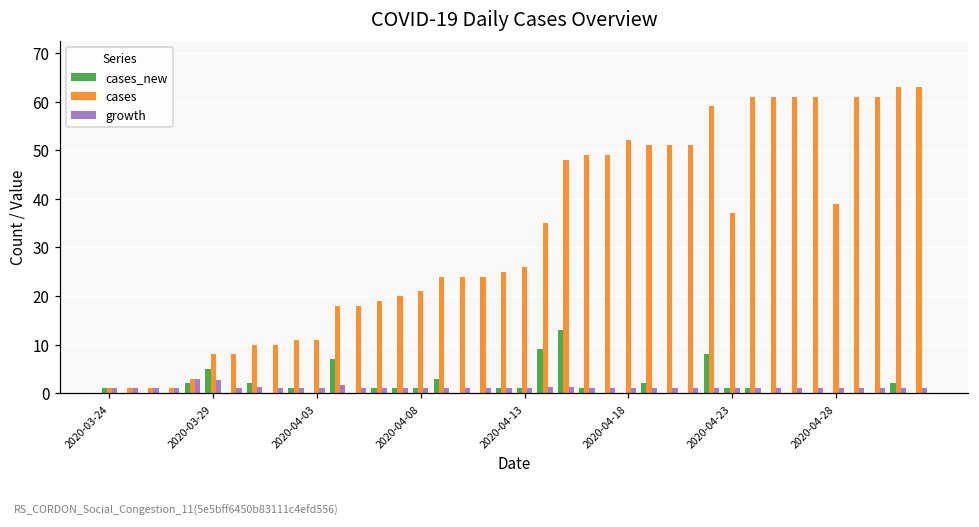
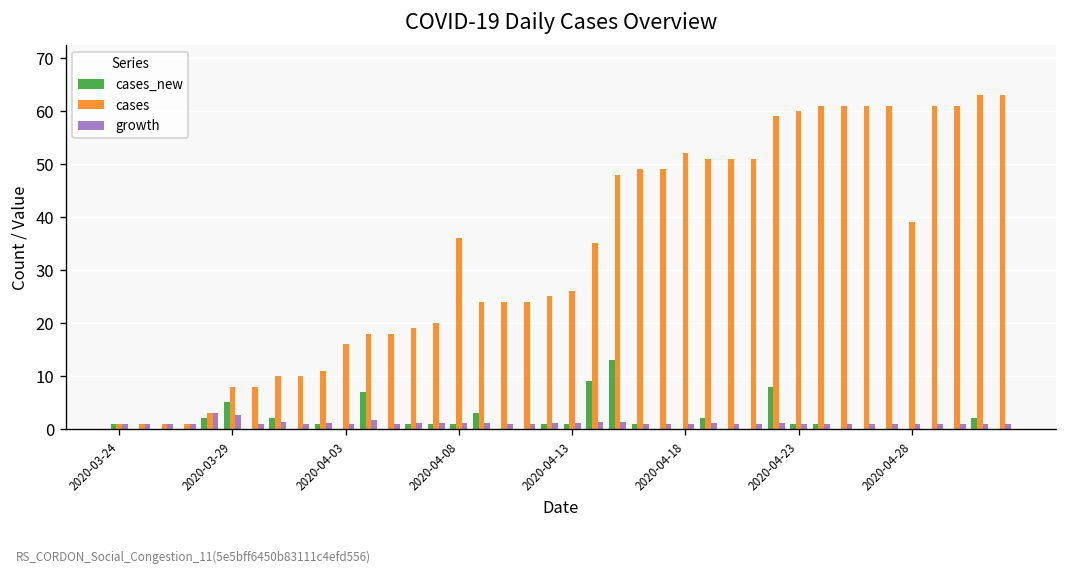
  {
    "cases": {
      "2020-03-24": 1,
      "2020-03-29": 8,
-     "2020-04-03": 11,
-     "2020-04-08": 21,
+     "2020-04-03": 16,
+     "2020-04-08": 36,
      "2020-04-13": 26,
      "2020-04-18": 52,
-     "2020-04-23": 37,
+     "2020-04-23": 60,
      "2020-04-28": 39
    }
  }
